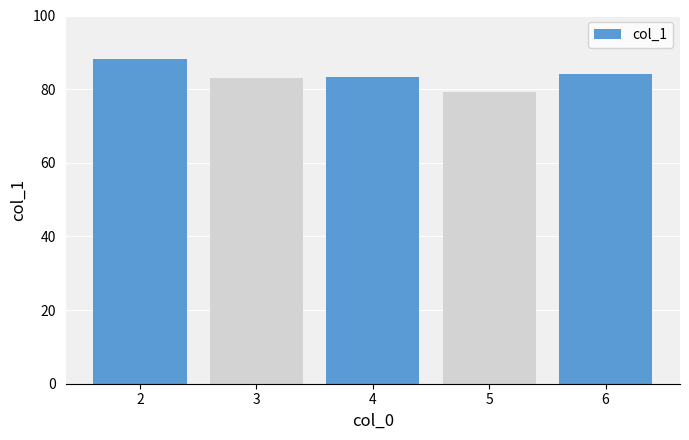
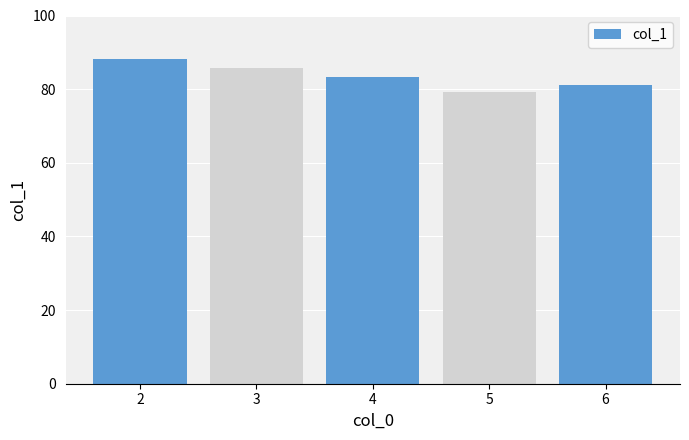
  {
    "2": 88,
-   "3": 83,
+   "3": 86,
    "4": 83,
    "5": 79,
-   "6": 84
+   "6": 81
  }
